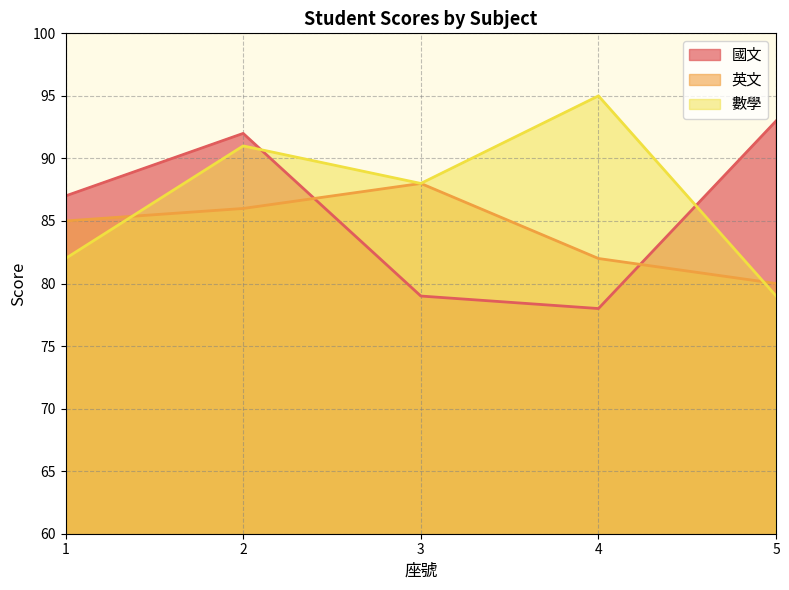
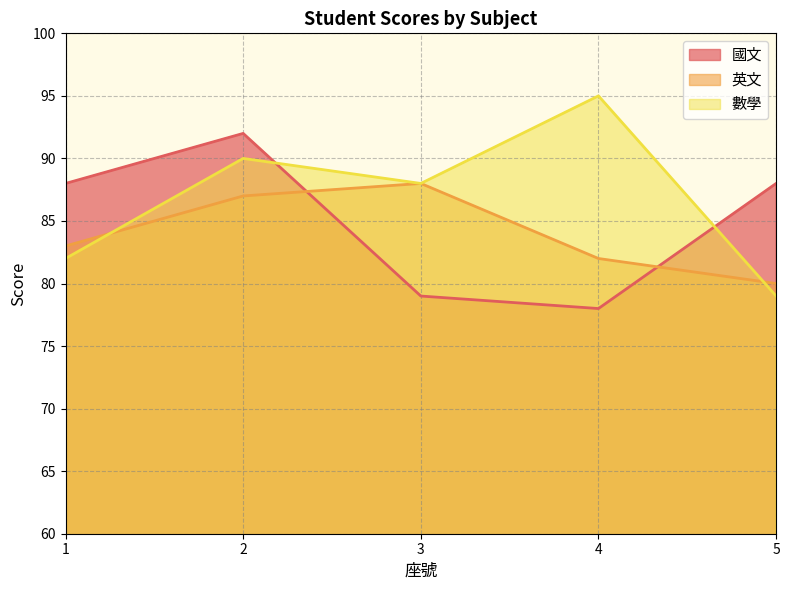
  {
    "國文": {
-     "1": 87,
+     "1": 88,
      "2": 92,
      "3": 79,
      "4": 78,
-     "5": 93
+     "5": 88
    },
    "英文": {
-     "1": 85,
-     "2": 86,
+     "1": 83,
+     "2": 87,
      "4": 82,
      "5": 80
    },
    "數學": {
      "1": 82,
-     "2": 91,
+     "2": 90,
      "4": 95,
      "5": 79
    }
  }
